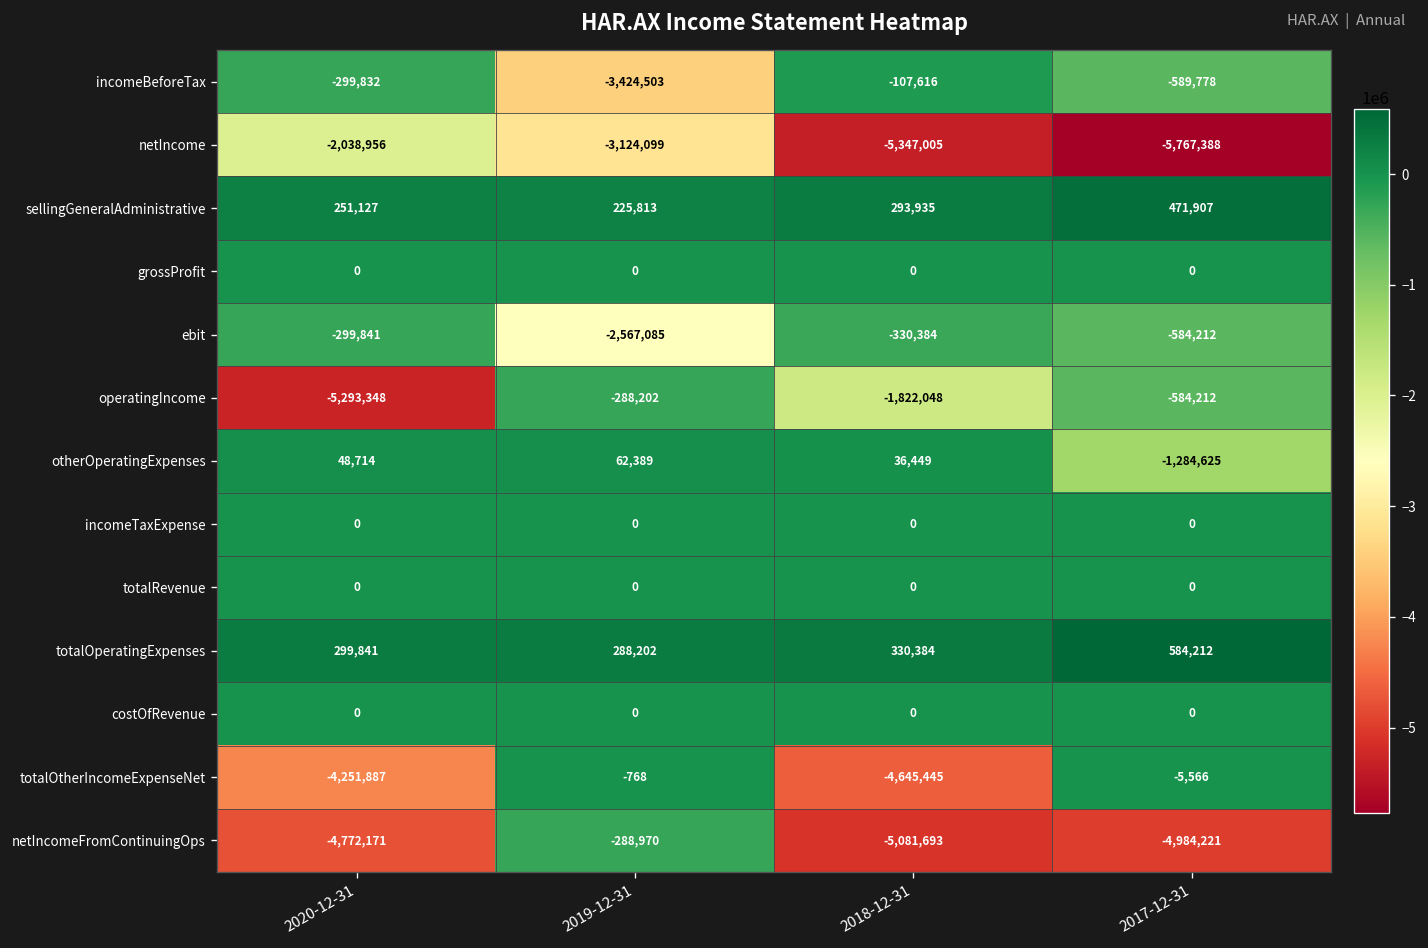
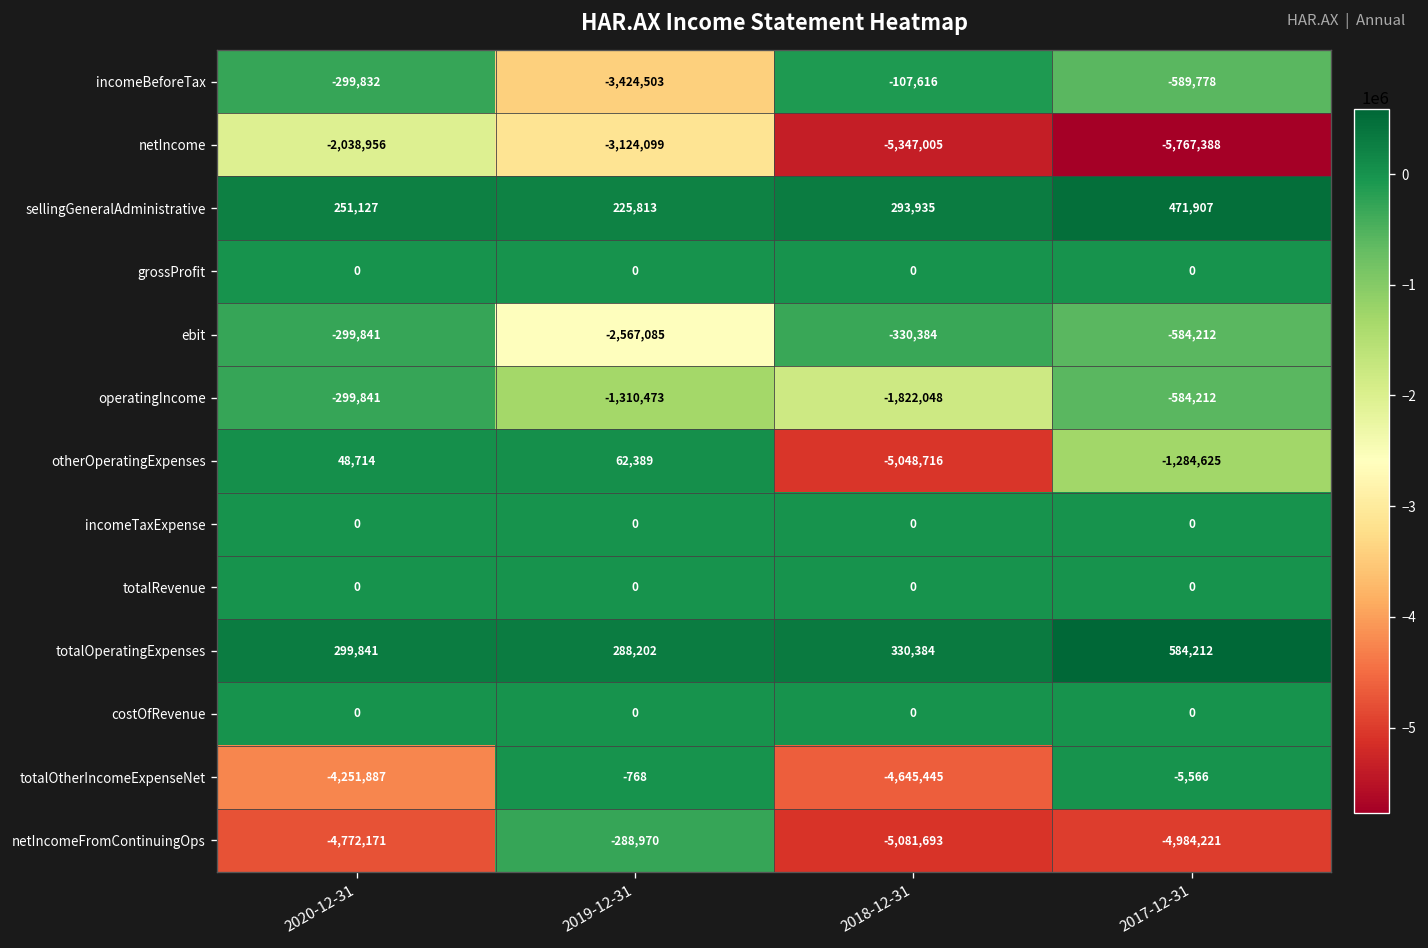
  {
    "incomeBeforeTax": {
      "2020-12-31": "-299,832",
      "2019-12-31": "-3,424,503",
      "2018-12-31": "-107,616",
      "2017-12-31": "-589,778"
    },
    "netIncome": {
      "2020-12-31": "-2,038,956",
      "2019-12-31": "-3,124,099",
      "2018-12-31": "-5,347,005",
      "2017-12-31": "-5,767,388"
    },
    "sellingGeneralAdministrative": {
      "2020-12-31": "251,127",
      "2019-12-31": "225,813",
      "2018-12-31": "293,935",
      "2017-12-31": "471,907"
    },
    "grossProfit": {
      "2020-12-31": "0",
      "2019-12-31": "0",
      "2018-12-31": "0",
      "2017-12-31": "0"
    },
    "ebit": {
      "2020-12-31": "-299,841",
      "2019-12-31": "-2,567,085",
      "2018-12-31": "-330,384",
      "2017-12-31": "-584,212"
    },
    "operatingIncome": {
-     "2020-12-31": "-5,293,348",
-     "2019-12-31": "-288,202",
+     "2020-12-31": "-299,841",
+     "2019-12-31": "-1,310,473",
      "2018-12-31": "-1,822,048",
      "2017-12-31": "-584,212"
    },
    "otherOperatingExpenses": {
      "2020-12-31": "48,714",
      "2019-12-31": "62,389",
-     "2018-12-31": "36,449",
+     "2018-12-31": "-5,048,716",
      "2017-12-31": "-1,284,625"
    },
    "incomeTaxExpense": {
      "2020-12-31": "0",
      "2019-12-31": "0",
      "2018-12-31": "0",
      "2017-12-31": "0"
    },
    "totalRevenue": {
      "2020-12-31": "0",
      "2019-12-31": "0",
      "2018-12-31": "0",
      "2017-12-31": "0"
    },
    "totalOperatingExpenses": {
      "2020-12-31": "299,841",
      "2019-12-31": "288,202",
      "2018-12-31": "330,384",
      "2017-12-31": "584,212"
    },
    "costOfRevenue": {
      "2020-12-31": "0",
      "2019-12-31": "0",
      "2018-12-31": "0",
      "2017-12-31": "0"
    },
    "totalOtherIncomeExpenseNet": {
      "2020-12-31": "-4,251,887",
      "2019-12-31": "-768",
      "2018-12-31": "-4,645,445",
      "2017-12-31": "-5,566"
    },
    "netIncomeFromContinuingOps": {
      "2020-12-31": "-4,772,171",
      "2019-12-31": "-288,970",
      "2018-12-31": "-5,081,693",
      "2017-12-31": "-4,984,221"
    }
  }
